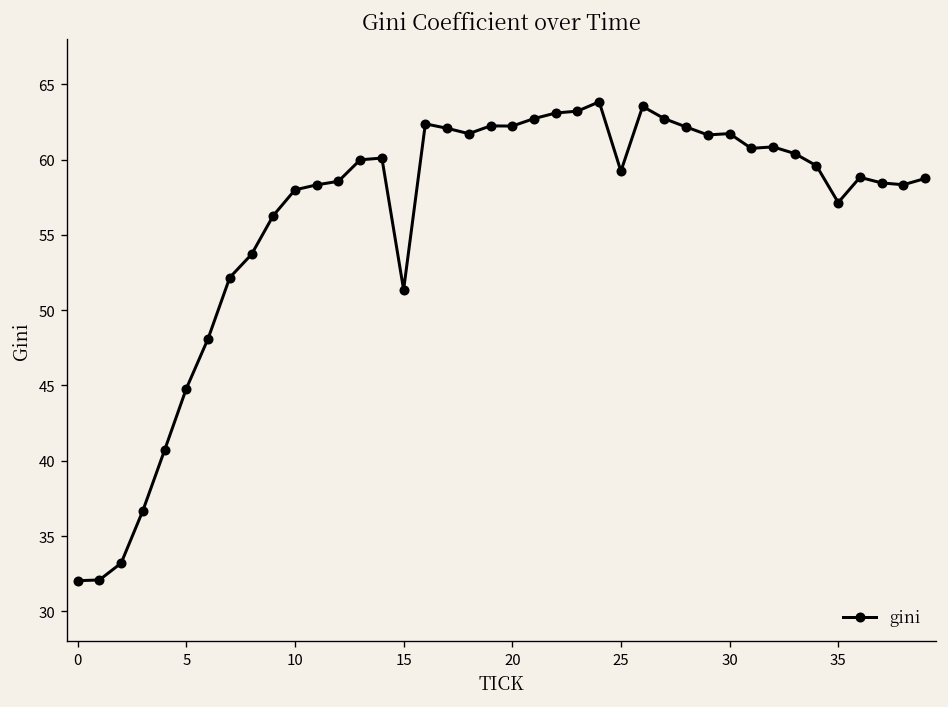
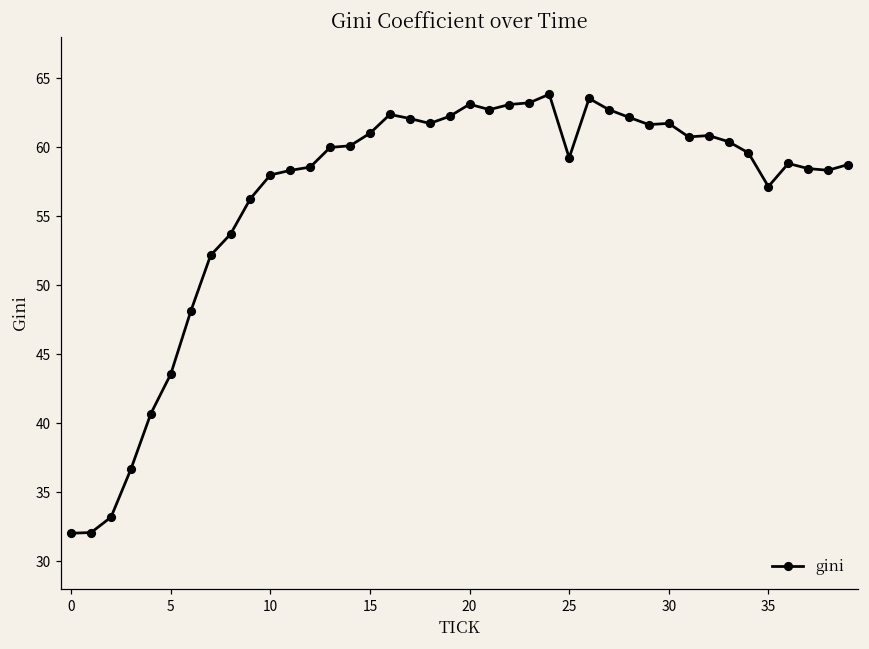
  {
    "0": 32.0,
-   "5": 44.8,
+   "5": 43.6,
    "10": 58.0,
-   "15": 51.4,
-   "20": 62.2,
+   "15": 61.0,
+   "20": 63.1,
    "25": 59.2,
    "30": 61.7,
    "35": 57.1
  }
